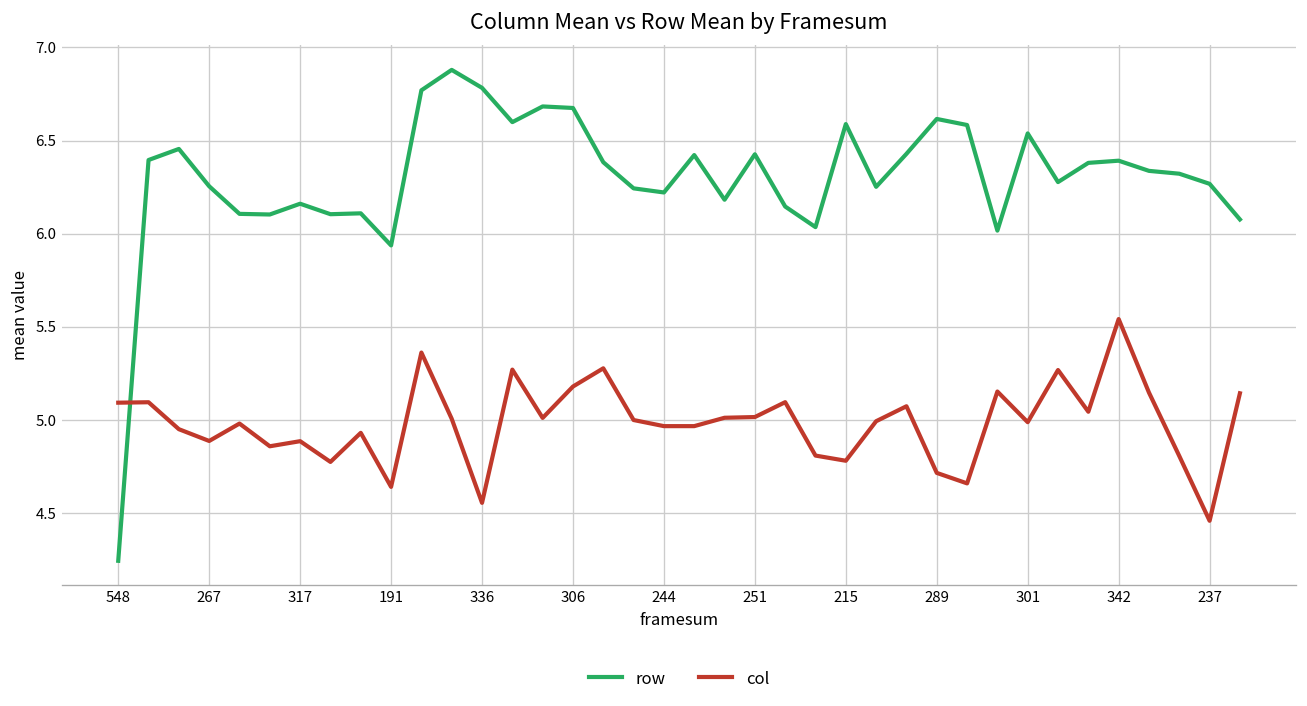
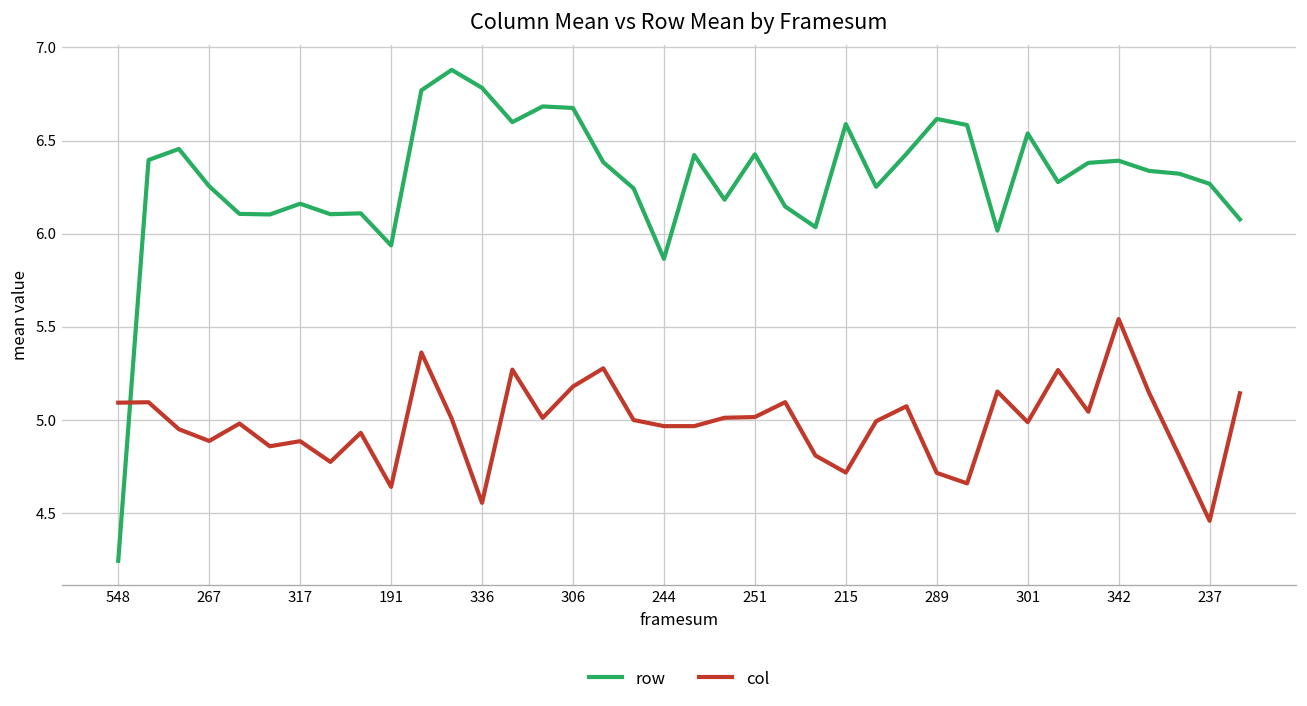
  {
    "row": {
      "548": 4.24,
      "267": 6.25,
      "317": 6.16,
      "191": 5.94,
      "336": 6.78,
      "306": 6.67,
-     "244": 6.22,
+     "244": 5.87,
      "251": 6.43,
      "215": 6.59,
      "289": 6.62,
      "301": 6.54,
      "342": 6.39,
      "237": 6.27
    },
    "col": {
      "548": 5.09,
      "267": 4.89,
      "317": 4.89,
      "191": 4.64,
      "336": 4.56,
      "306": 5.18,
      "244": 4.97,
      "251": 5.02,
-     "215": 4.78,
+     "215": 4.72,
      "289": 4.72,
      "301": 4.99,
      "342": 5.54,
      "237": 4.46
    }
  }
